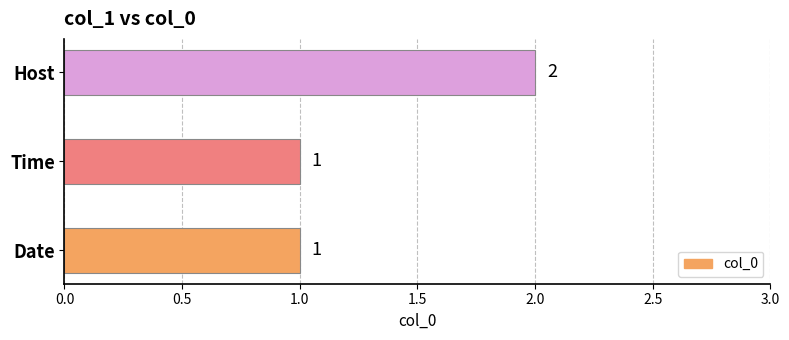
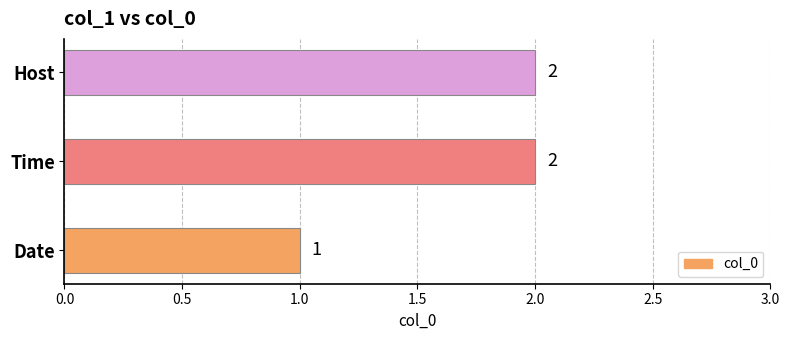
  {
    "Host": 2,
-   "Time": 1,
+   "Time": 2,
    "Date": 1
  }
